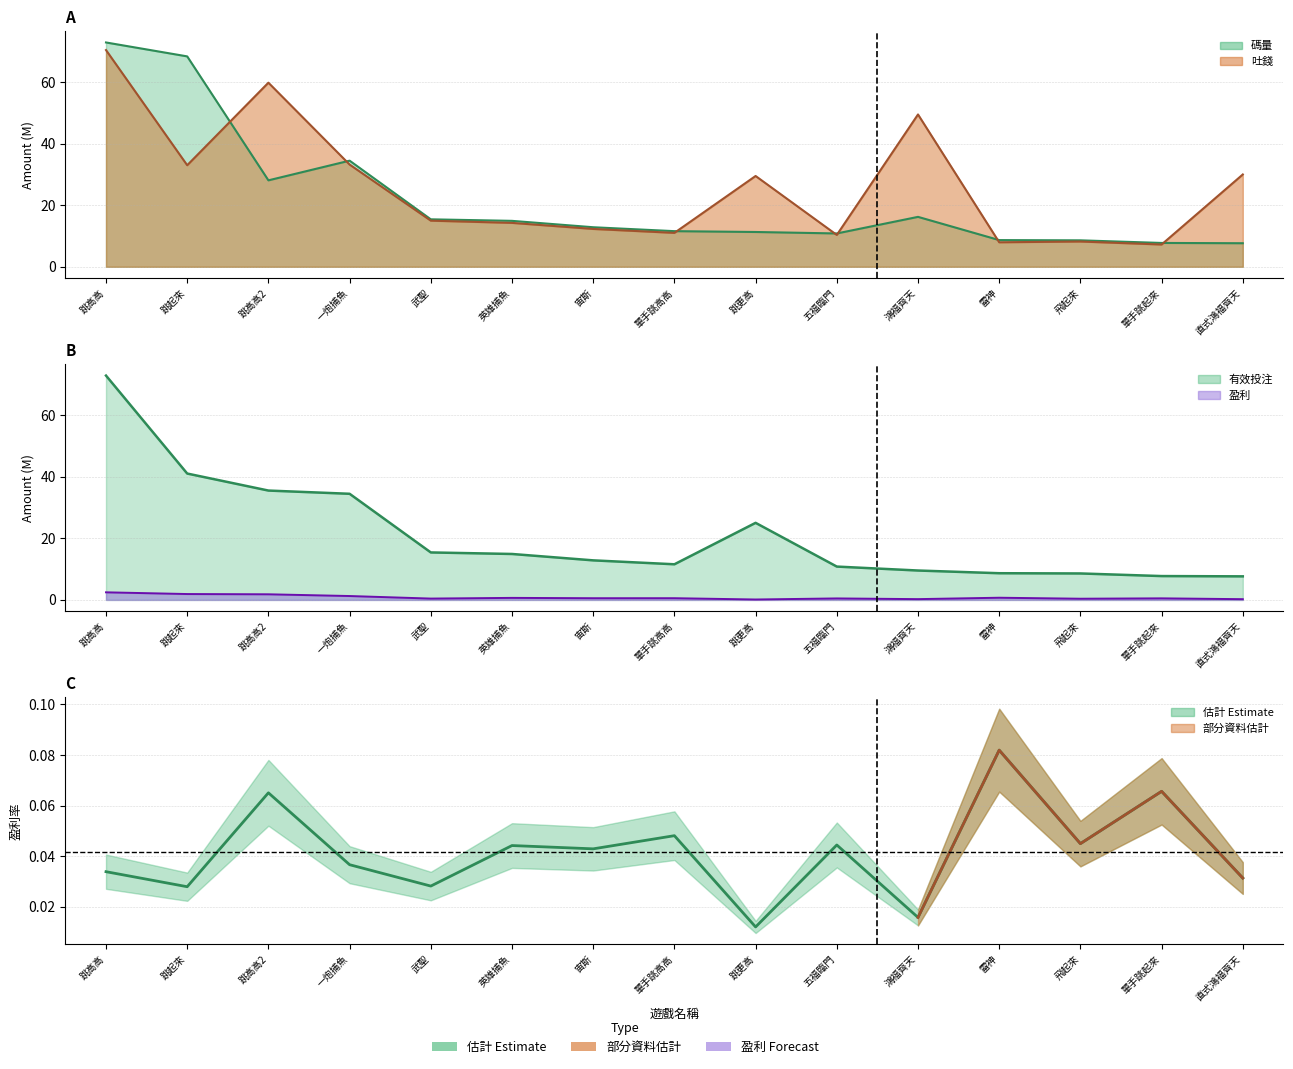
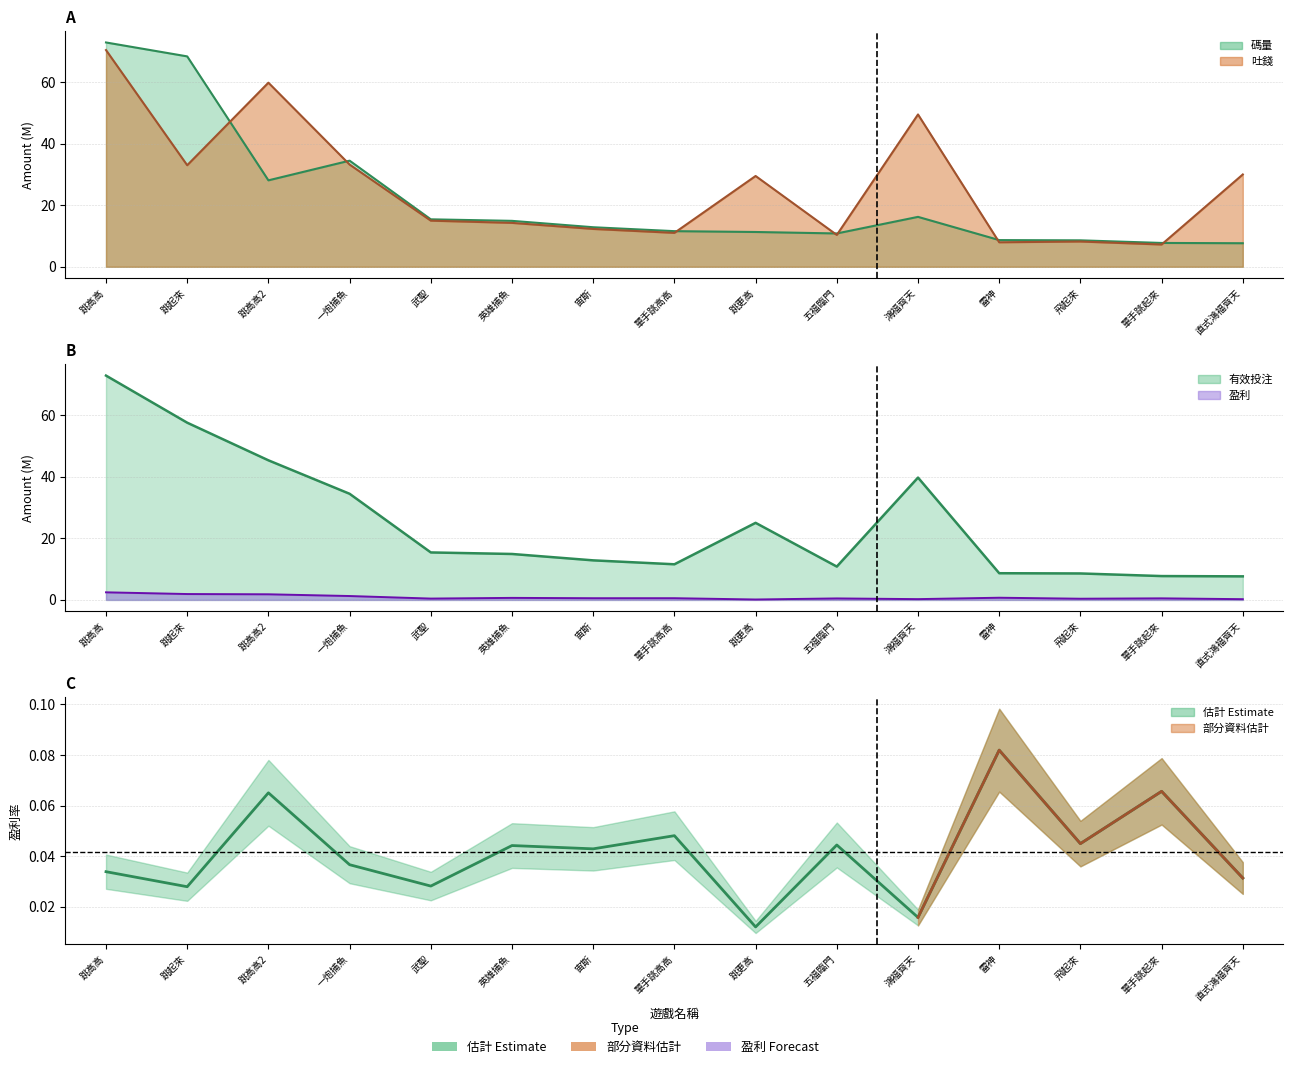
  {
    "A": {
      "碼量": {
        "跳高高": 73,
        "跳起來": 68,
        "跳高高2": 28,
        "一炮捕魚": 35,
        "跳更高": 11,
        "鴻福齊天": 16,
        "直式鴻福齊天": 8
      },
      "吐錢": {
        "跳高高": 70,
        "跳起來": 33,
        "跳高高2": 60,
        "一炮捕魚": 33,
        "跳更高": 30,
        "鴻福齊天": 50,
        "直式鴻福齊天": 30
      }
    },
    "B": {
      "有效投注": {
        "跳高高": 73,
-       "跳起來": 41,
-       "跳高高2": 36,
+       "跳起來": 58,
+       "跳高高2": 45,
        "一炮捕魚": 35,
        "武聖": 15,
        "英雄捕魚": 15,
        "宙斯": 13,
        "單手跳高高": 12,
        "跳更高": 25,
        "五福臨門": 11,
-       "鴻福齊天": 10,
+       "鴻福齊天": 40,
        "雷神": 9,
        "飛起來": 9,
        "單手跳起來": 8,
        "直式鴻福齊天": 8
      },
      "盈利": {
        "跳高高": 2,
        "跳起來": 2,
        "跳高高2": 2,
        "一炮捕魚": 1,
        "武聖": 0,
        "英雄捕魚": 1,
        "宙斯": 1,
        "單手跳高高": 1,
        "跳更高": 0,
        "五福臨門": 0,
        "鴻福齊天": 0,
        "雷神": 1,
        "飛起來": 0,
        "單手跳起來": 1,
        "直式鴻福齊天": 0
      }
    }
  }
